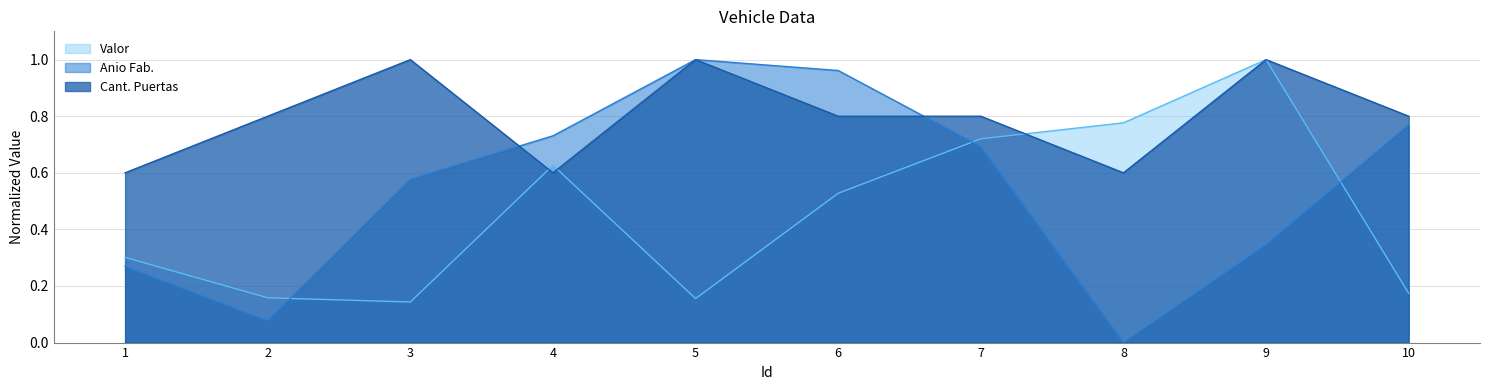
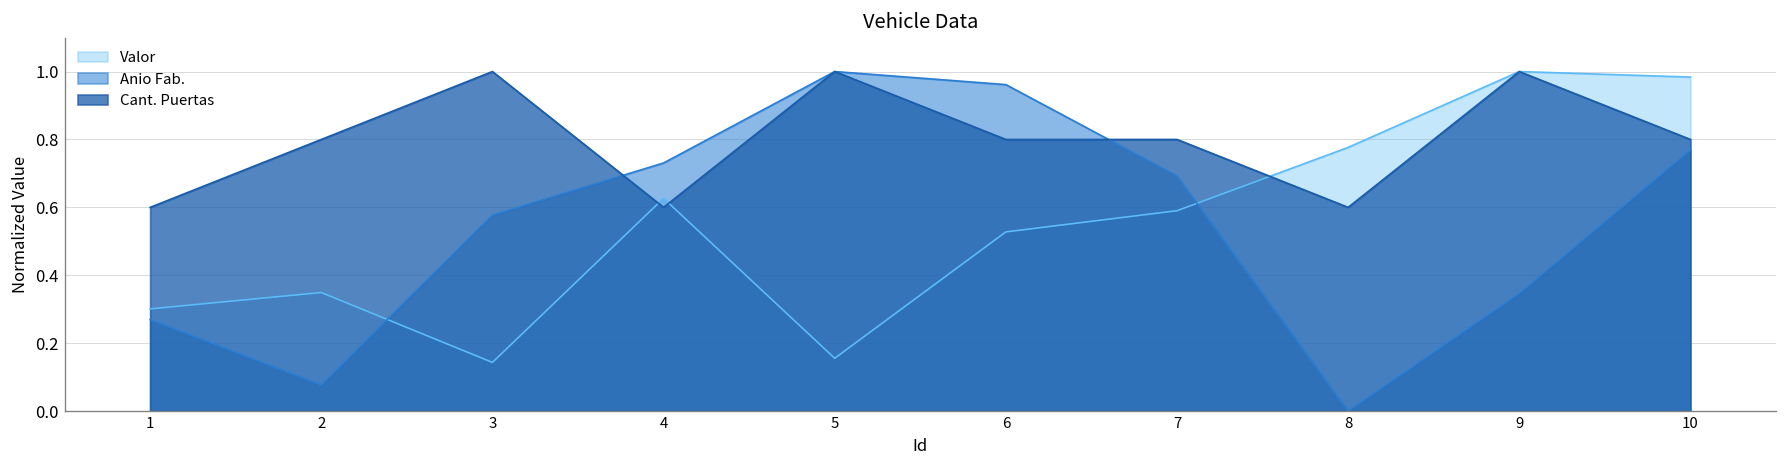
  {
    "Valor": {
      "1": 0.30,
-     "2": 0.16,
+     "2": 0.35,
      "3": 0.14,
      "4": 0.63,
      "5": 0.16,
      "6": 0.53,
-     "7": 0.72,
+     "7": 0.59,
      "8": 0.78,
-     "10": 0.17
+     "10": 0.98
    }
  }
